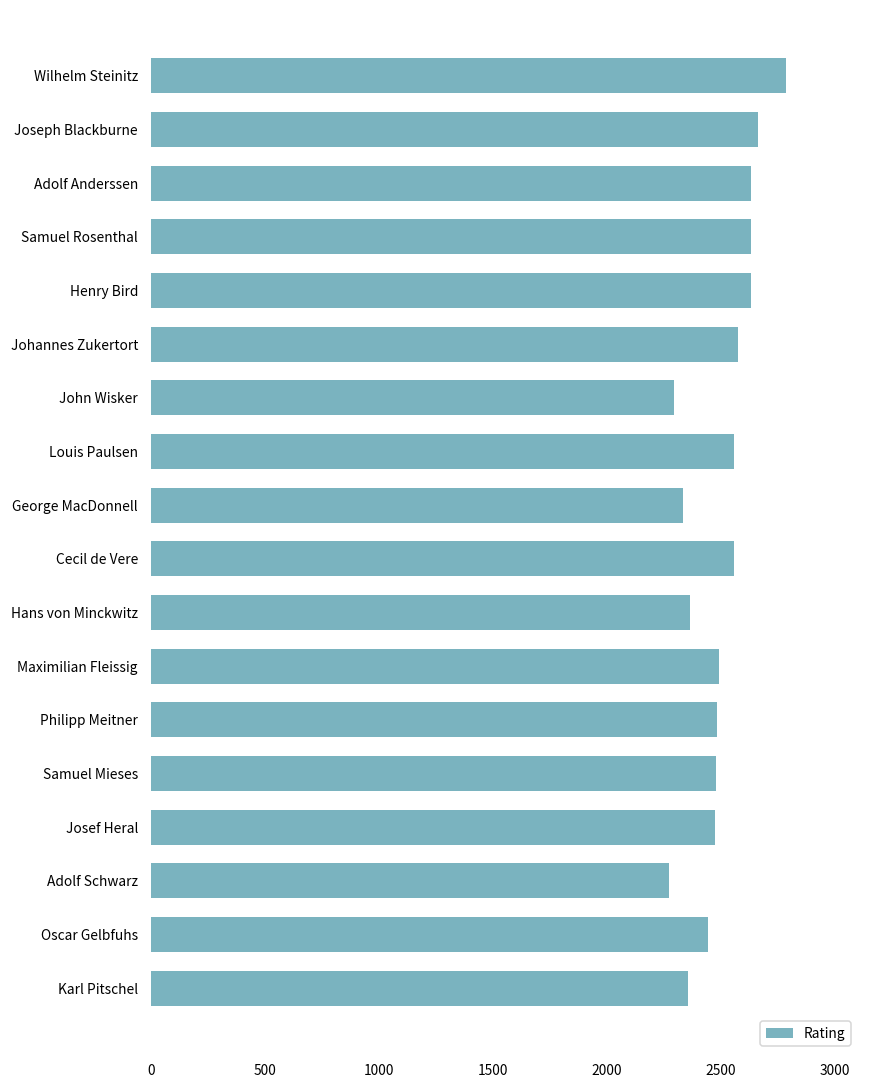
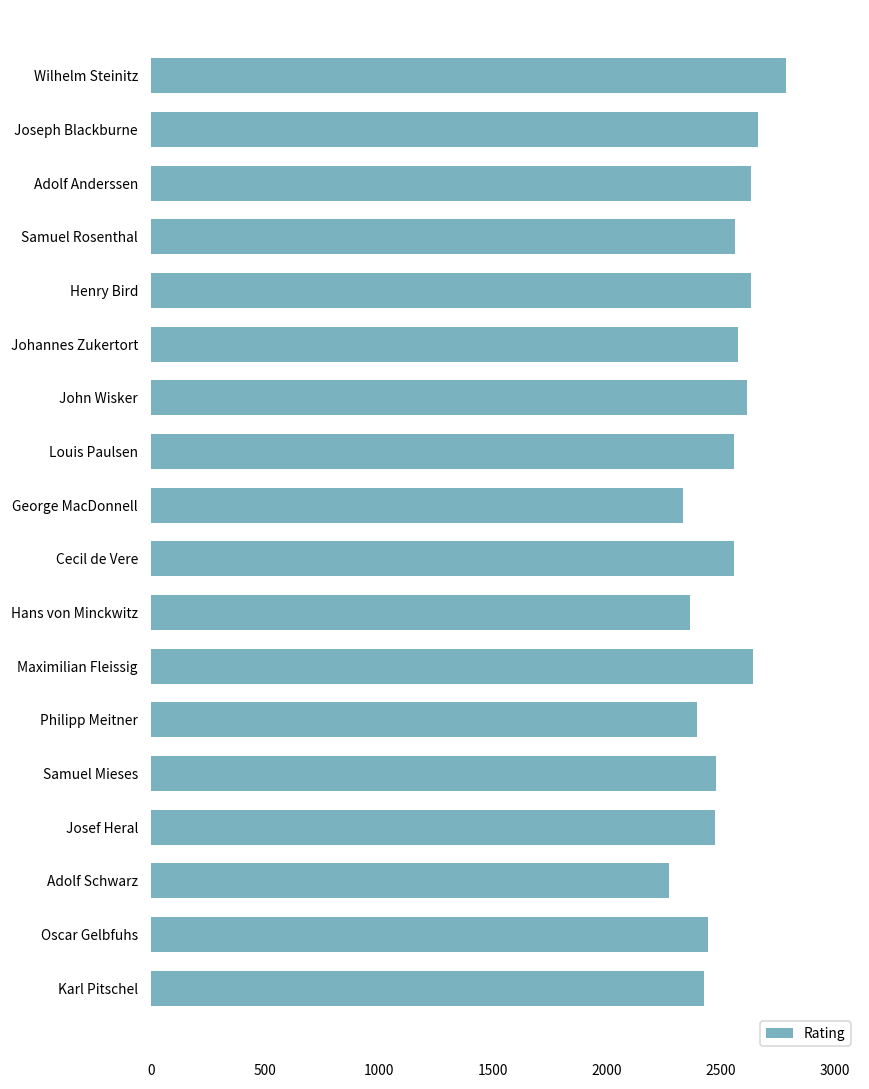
  {
    "Wilhelm Steinitz": 2790,
    "Joseph Blackburne": 2660,
    "Adolf Anderssen": 2630,
-   "Samuel Rosenthal": 2630,
+   "Samuel Rosenthal": 2560,
    "Henry Bird": 2630,
    "Johannes Zukertort": 2570,
-   "John Wisker": 2290,
+   "John Wisker": 2610,
    "Louis Paulsen": 2560,
    "George MacDonnell": 2330,
    "Cecil de Vere": 2560,
    "Hans von Minckwitz": 2360,
-   "Maximilian Fleissig": 2490,
-   "Philipp Meitner": 2480,
+   "Maximilian Fleissig": 2640,
+   "Philipp Meitner": 2390,
    "Samuel Mieses": 2480,
    "Josef Heral": 2480,
    "Adolf Schwarz": 2270,
    "Oscar Gelbfuhs": 2440,
-   "Karl Pitschel": 2360
+   "Karl Pitschel": 2430
  }
